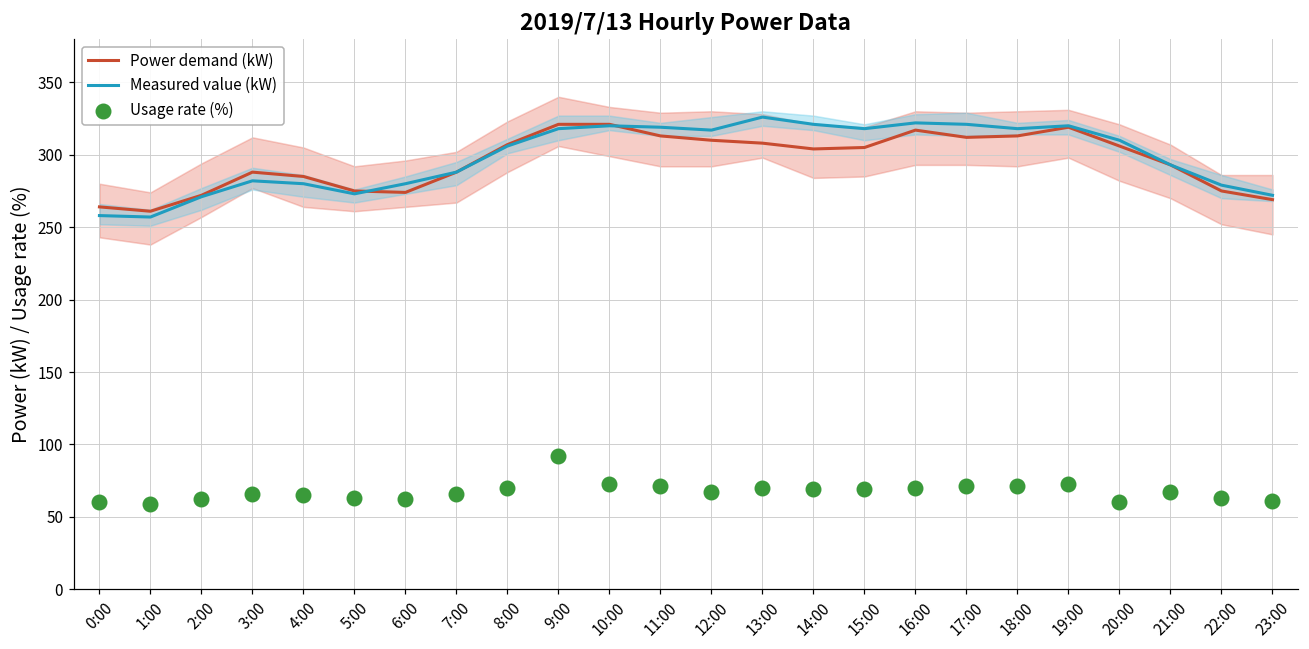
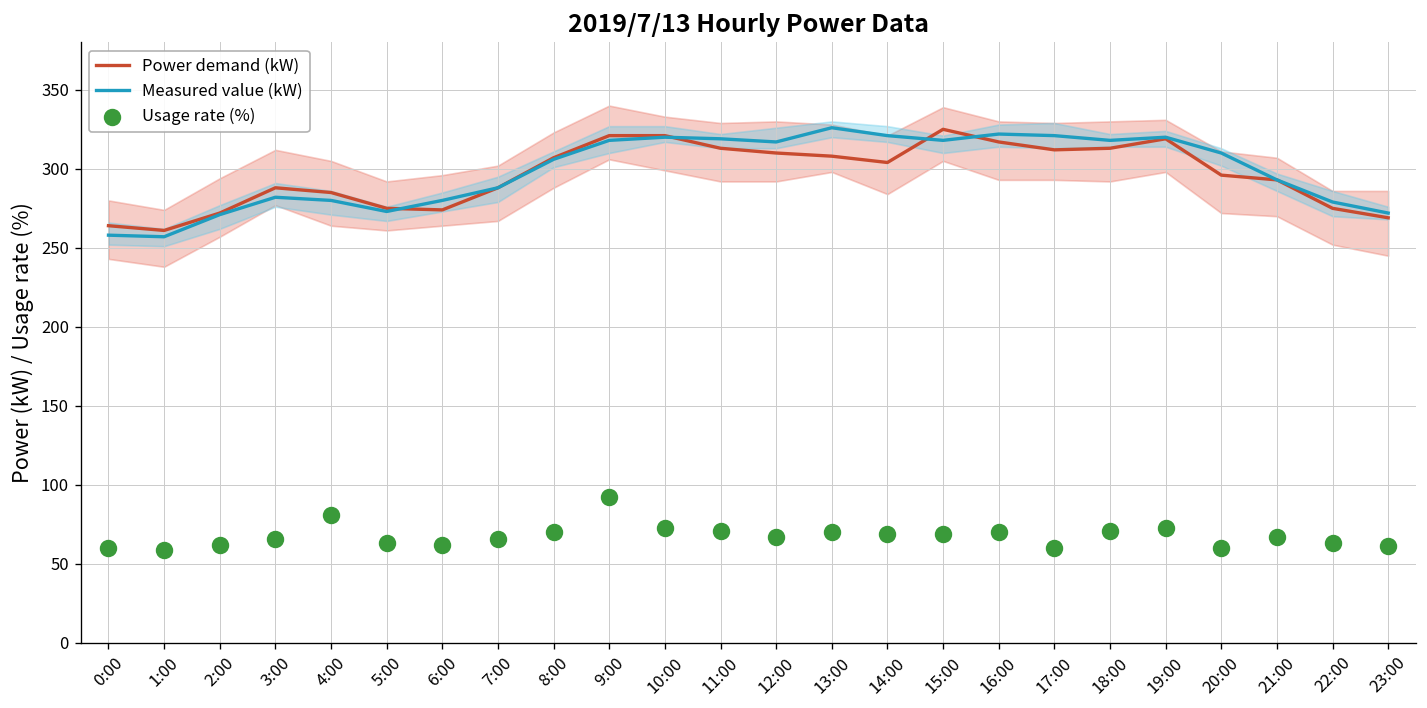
  {
    "Power demand (kW)": {
      "0:00": 264,
      "3:00": 288,
      "6:00": 274,
      "9:00": 321,
      "11:00": 313,
      "12:00": 310,
      "13:00": 308,
      "14:00": 304,
-     "15:00": 305,
+     "15:00": 325,
      "16:00": 317,
      "17:00": 312,
      "18:00": 313,
-     "20:00": 306,
+     "20:00": 296,
      "22:00": 275,
      "23:00": 269
    },
    "Measured value (kW)": {
      "0:00": 258,
      "1:00": 257,
      "3:00": 282,
      "4:00": 280,
      "5:00": 273,
      "6:00": 280,
      "9:00": 318,
      "11:00": 319,
      "12:00": 317,
      "13:00": 326,
      "16:00": 322,
      "17:00": 321,
      "18:00": 318,
      "22:00": 279,
      "23:00": 272
    },
    "Usage rate (%)": {
-     "4:00": 65,
-     "17:00": 71
+     "4:00": 81,
+     "17:00": 60
    }
  }
